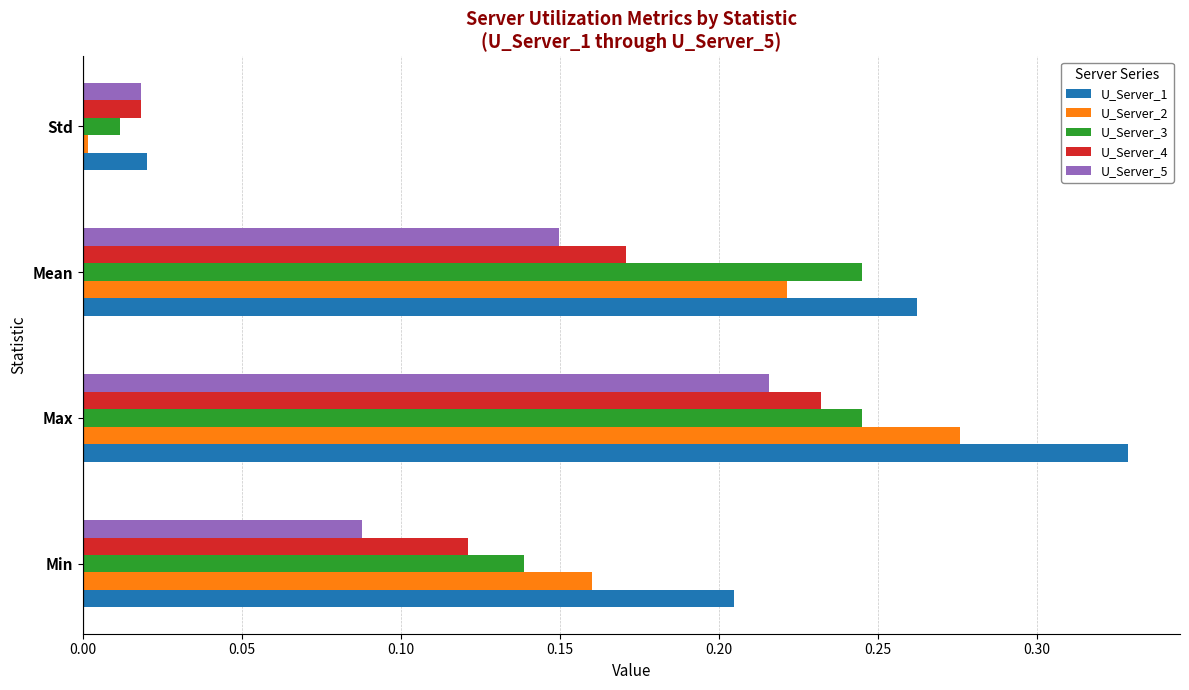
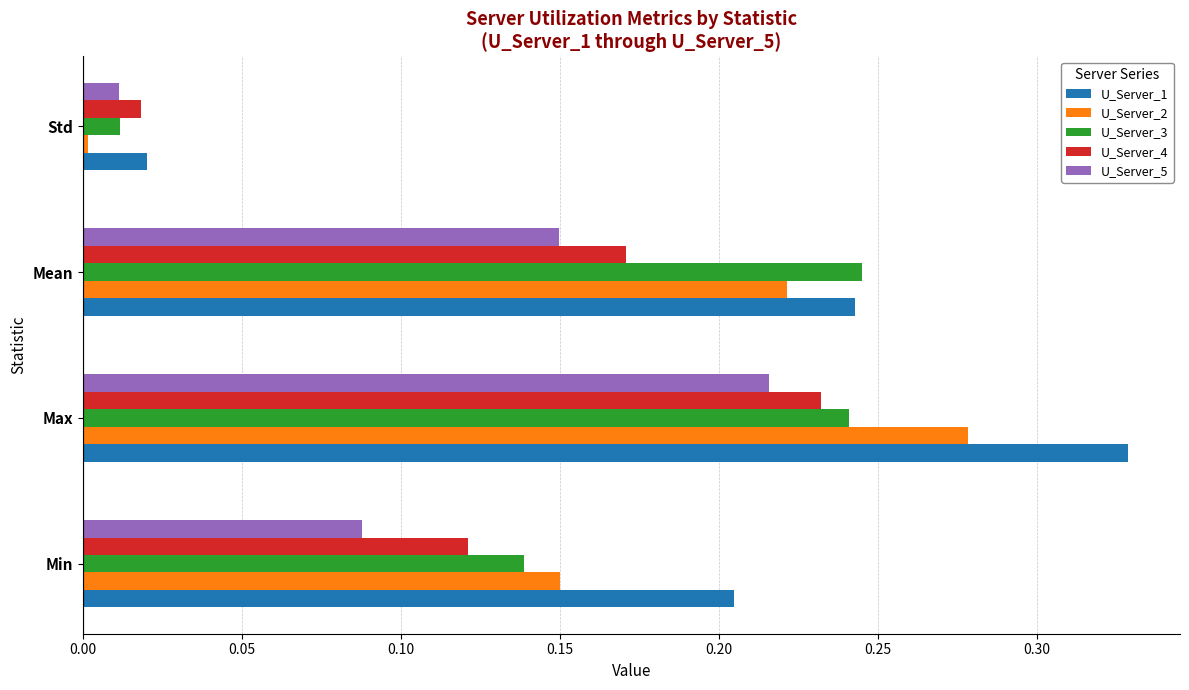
  {
    "U_Server_1": {
      "Std": 0.020,
-     "Mean": 0.262,
+     "Mean": 0.243,
      "Max": 0.329,
      "Min": 0.205
    },
    "U_Server_2": {
      "Std": 0.002,
      "Mean": 0.221,
-     "Max": 0.276,
-     "Min": 0.16
+     "Max": 0.278,
+     "Min": 0.15
    },
    "U_Server_3": {
      "Std": 0.012,
      "Mean": 0.245,
-     "Max": 0.245,
+     "Max": 0.241,
      "Min": 0.139
    },
    "U_Server_4": {
      "Std": 0.018,
      "Mean": 0.171,
      "Max": 0.232,
      "Min": 0.121
    },
    "U_Server_5": {
-     "Std": 0.018,
+     "Std": 0.011,
      "Mean": 0.150,
      "Max": 0.216,
      "Min": 0.088
    }
  }
